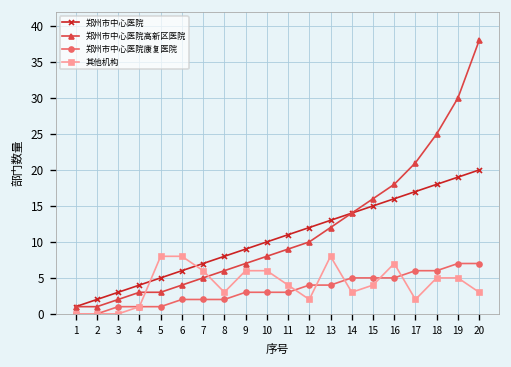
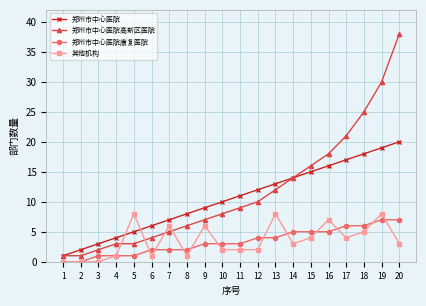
  {
    "其他机构": {
      "3": 0,
      "5": 8,
-     "6": 8,
+     "6": 1,
      "7": 6,
-     "8": 3,
+     "8": 1,
      "9": 6,
-     "10": 6,
-     "11": 4,
+     "10": 2,
+     "11": 2,
      "12": 2,
      "13": 8,
      "14": 3,
      "15": 4,
      "16": 7,
-     "17": 2,
+     "17": 4,
      "18": 5,
-     "19": 5,
+     "19": 8,
      "20": 3
    }
  }
